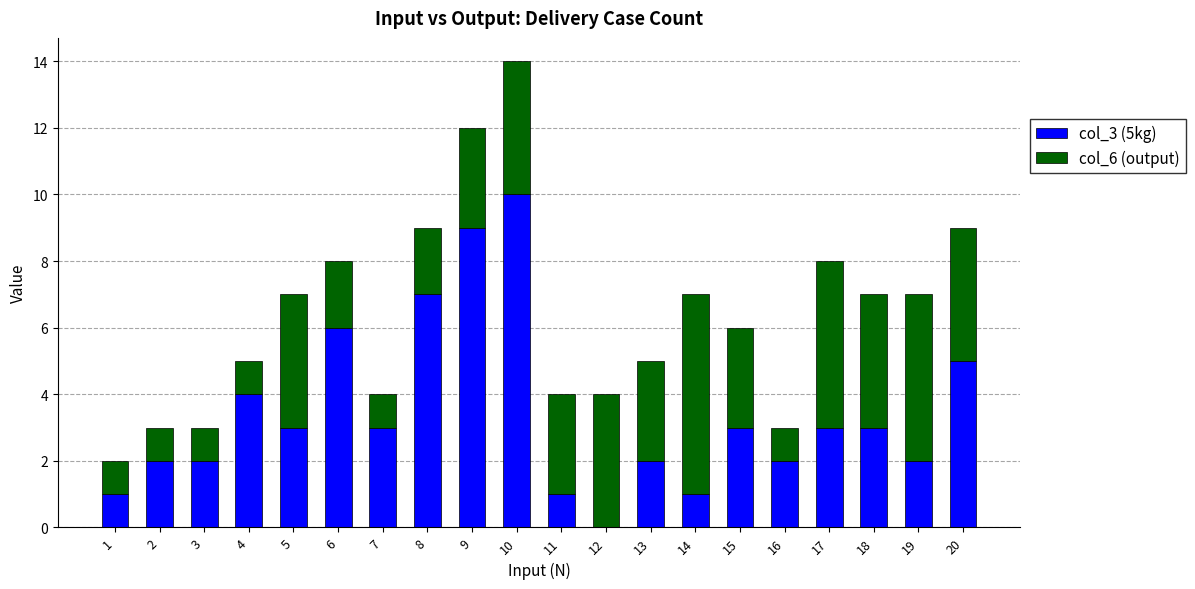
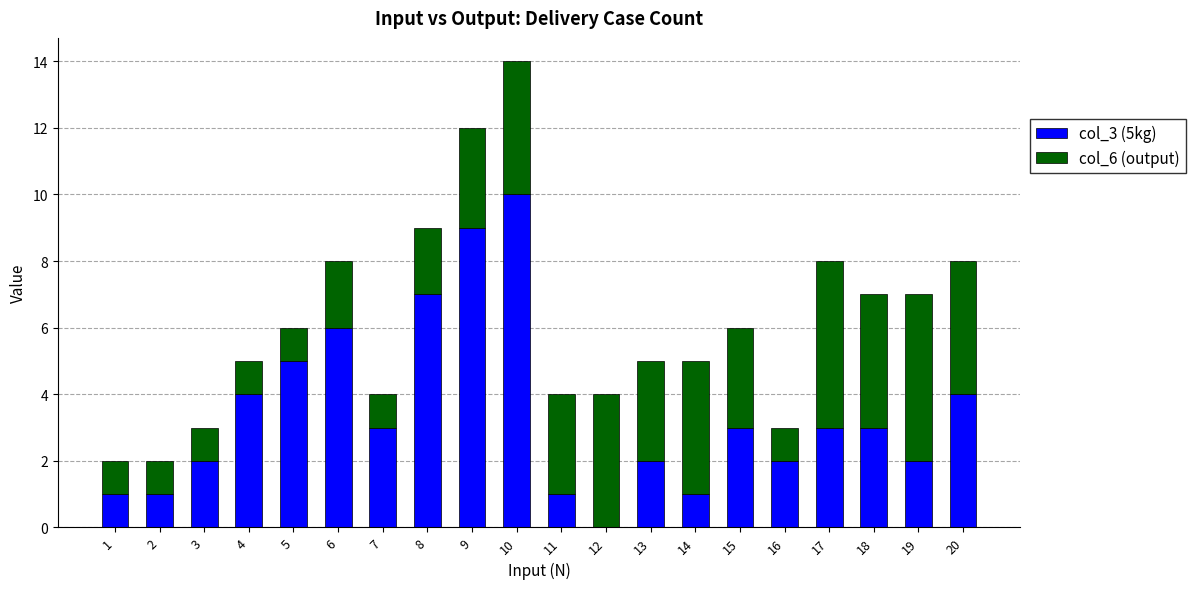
  {
    "col_3 (5kg)": {
      "1": 1,
-     "2": 2,
+     "2": 1,
      "3": 2,
      "4": 4,
-     "5": 3,
+     "5": 5,
      "6": 6,
      "7": 3,
      "8": 7,
      "9": 9,
      "10": 10,
      "11": 1,
      "12": 0,
      "13": 2,
      "14": 1,
      "15": 3,
      "16": 2,
      "17": 3,
      "18": 3,
      "19": 2,
-     "20": 5
+     "20": 4
    },
    "col_6 (output)": {
      "1": 1,
      "2": 1,
      "3": 1,
      "4": 1,
-     "5": 4,
+     "5": 1,
      "6": 2,
      "7": 1,
      "8": 2,
      "9": 3,
      "10": 4,
      "11": 3,
      "12": 4,
      "13": 3,
-     "14": 6,
+     "14": 4,
      "15": 3,
      "16": 1,
      "17": 5,
      "18": 4,
      "19": 5,
      "20": 4
    }
  }
